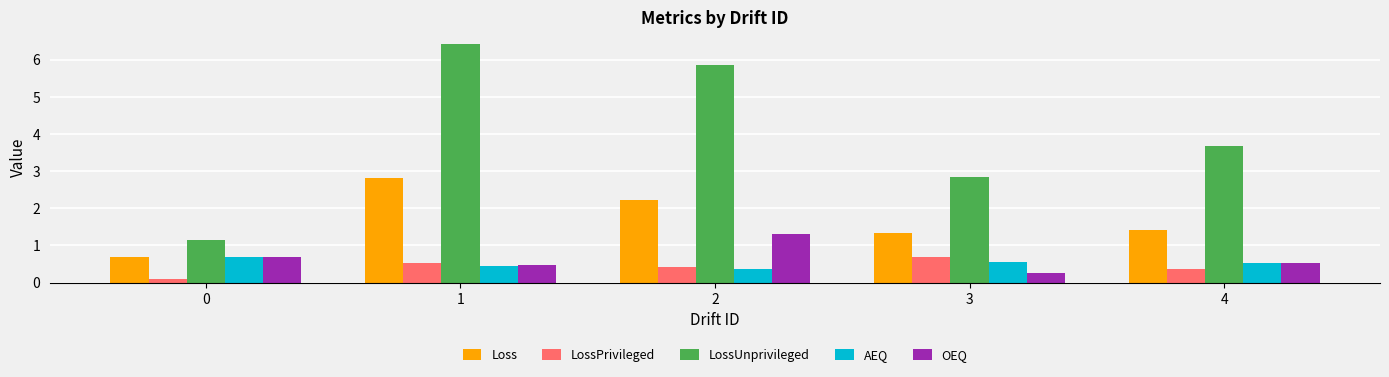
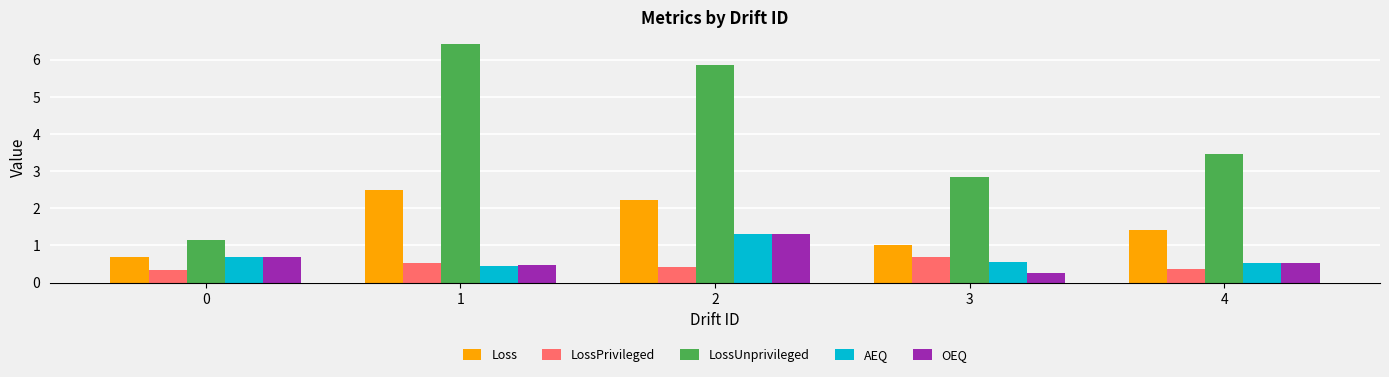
  {
    "Loss": {
      "0": 0.7,
-     "1": 2.8,
+     "1": 2.5,
      "2": 2.2,
-     "3": 1.3,
+     "3": 1.0,
      "4": 1.4
    },
    "LossPrivileged": {
-     "0": 0.1,
+     "0": 0.3,
      "1": 0.5,
      "2": 0.4,
      "3": 0.7,
      "4": 0.4
    },
    "LossUnprivileged": {
      "0": 1.1,
      "1": 6.4,
      "2": 5.9,
      "3": 2.8,
-     "4": 3.7
+     "4": 3.5
    },
    "AEQ": {
      "0": 0.7,
      "1": 0.4,
-     "2": 0.4,
+     "2": 1.3,
      "3": 0.5,
      "4": 0.5
    },
    "OEQ": {
      "0": 0.7,
      "1": 0.5,
      "2": 1.3,
      "3": 0.2,
      "4": 0.5
    }
  }
